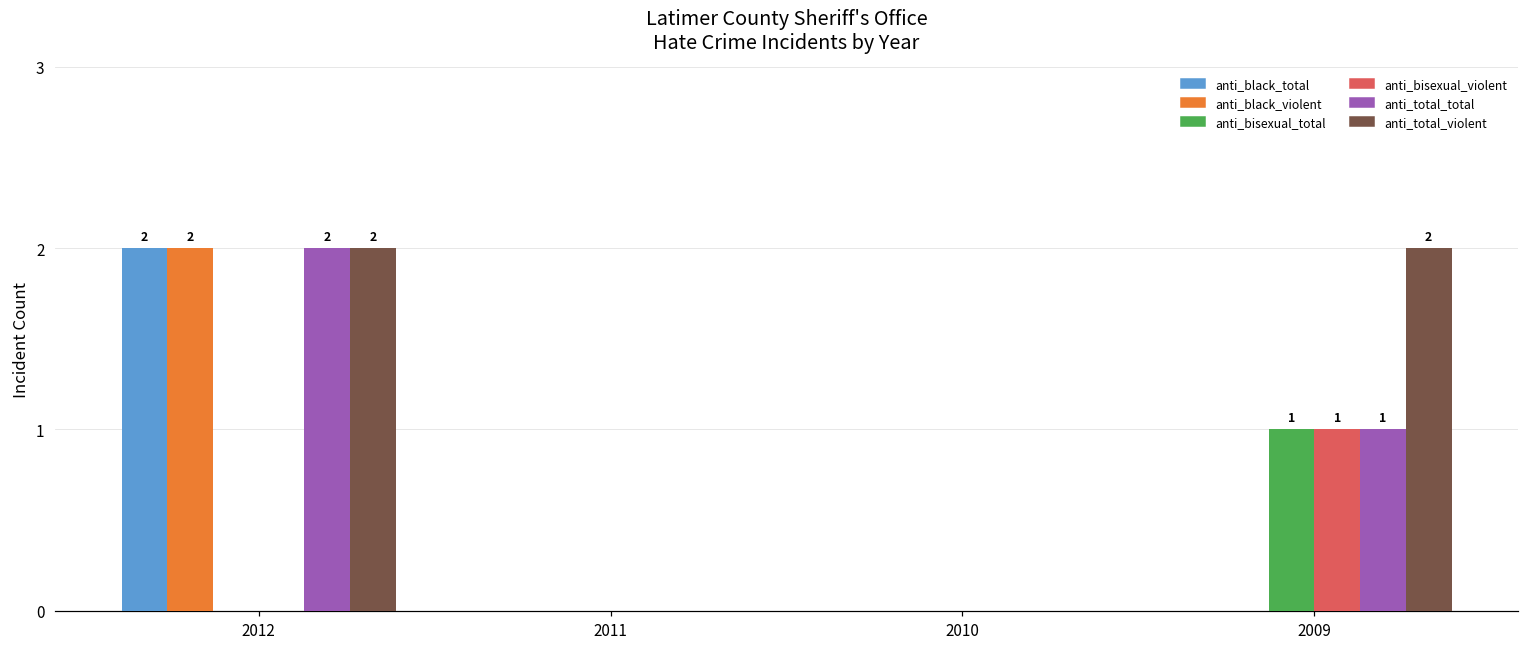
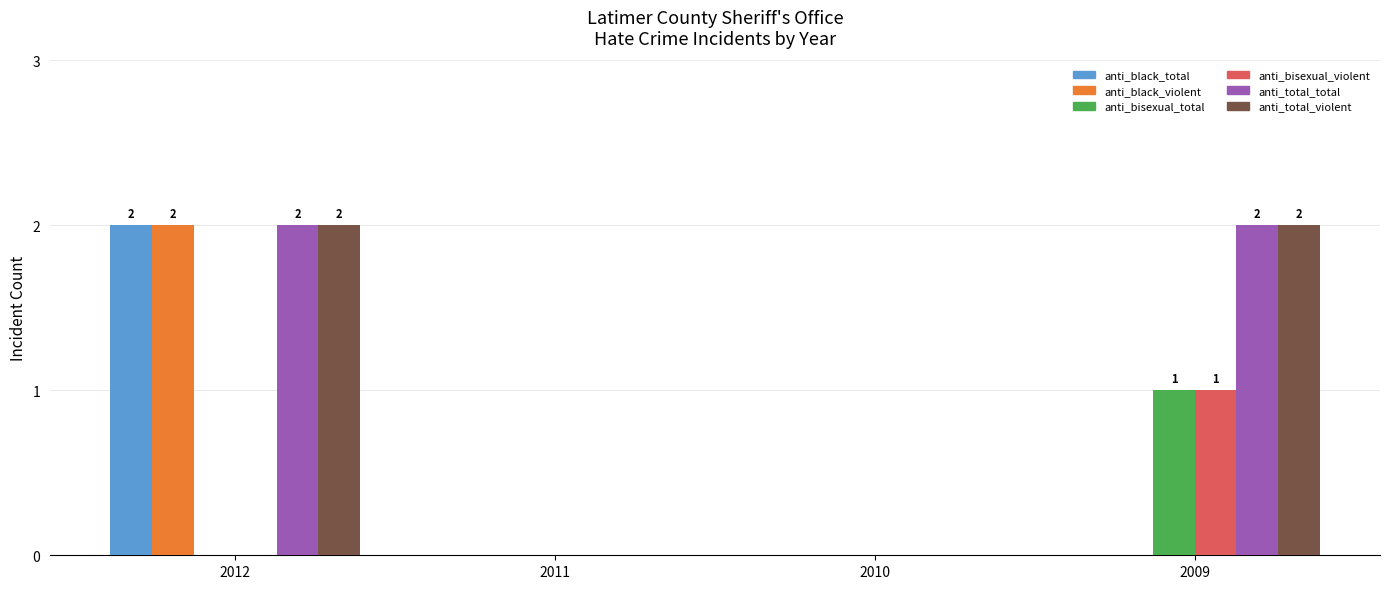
  {
    "anti_black_total": {
      "2012": 2
    },
    "anti_bisexual_total": {
      "2009": 1
    },
    "anti_total_total": {
      "2012": 2,
-     "2009": 1
+     "2009": 2
    },
    "anti_total_violent": {
      "2012": 2,
      "2009": 2
    }
  }
